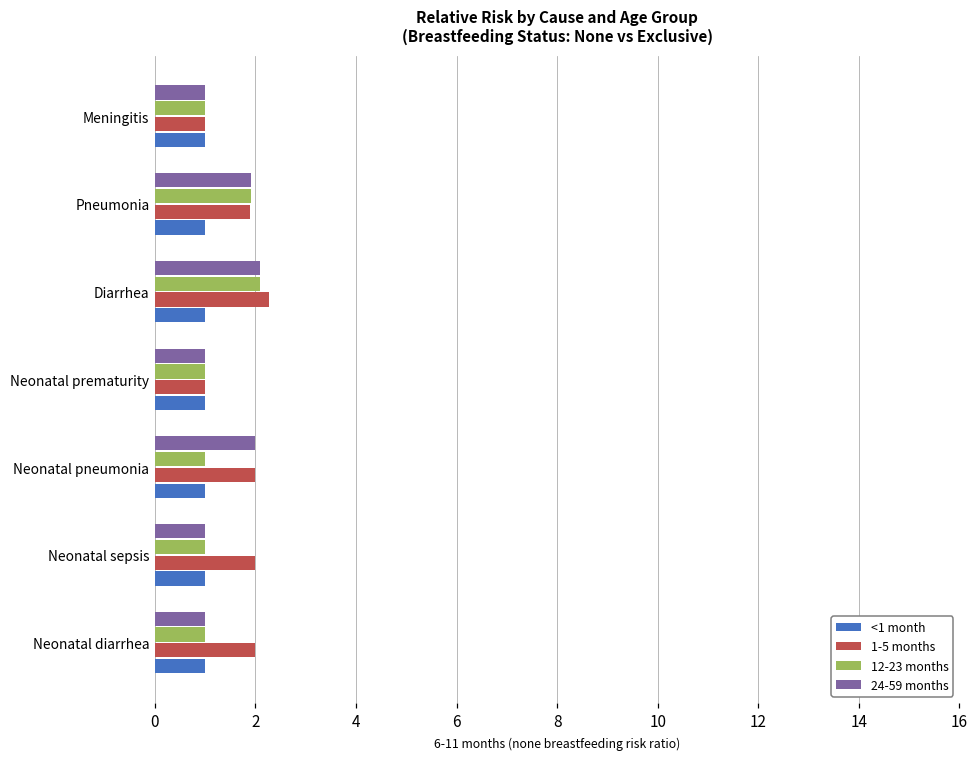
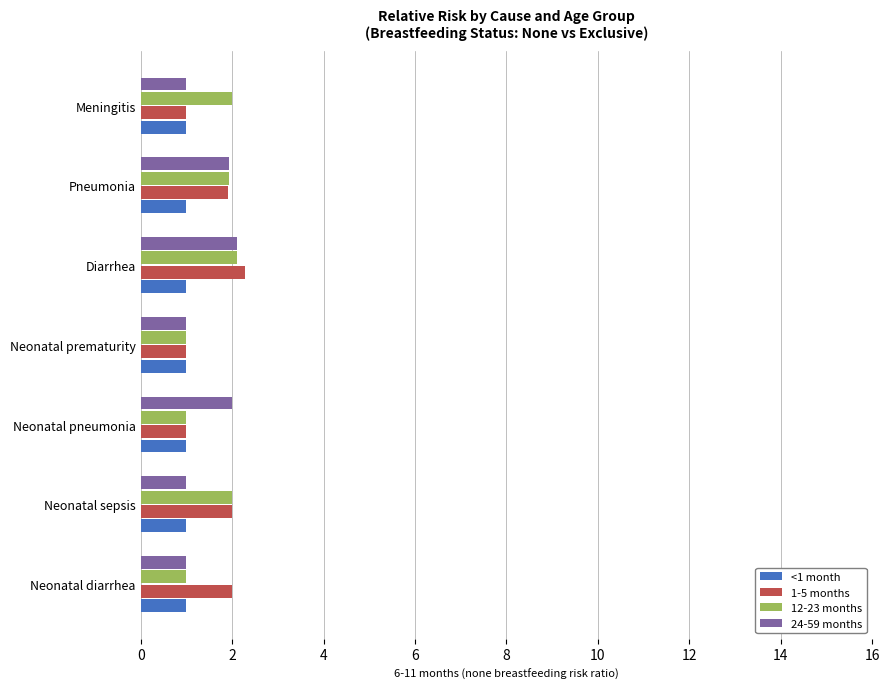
  {
    "<1 month": {
      "Meningitis": 1,
      "Pneumonia": 1,
      "Diarrhea": 1,
      "Neonatal prematurity": 1,
      "Neonatal pneumonia": 1,
      "Neonatal sepsis": 1,
      "Neonatal diarrhea": 1
    },
    "1-5 months": {
      "Meningitis": 1,
      "Pneumonia": 1.9,
      "Diarrhea": 2.3,
      "Neonatal prematurity": 1,
-     "Neonatal pneumonia": 2,
+     "Neonatal pneumonia": 1,
      "Neonatal sepsis": 2,
      "Neonatal diarrhea": 2
    },
    "12-23 months": {
-     "Meningitis": 1,
+     "Meningitis": 2,
      "Pneumonia": 1.9,
      "Diarrhea": 2.1,
      "Neonatal prematurity": 1,
      "Neonatal pneumonia": 1,
-     "Neonatal sepsis": 1,
+     "Neonatal sepsis": 2,
      "Neonatal diarrhea": 1
    },
    "24-59 months": {
      "Meningitis": 1,
      "Pneumonia": 1.9,
      "Diarrhea": 2.1,
      "Neonatal prematurity": 1,
      "Neonatal pneumonia": 2,
      "Neonatal sepsis": 1,
      "Neonatal diarrhea": 1
    }
  }
